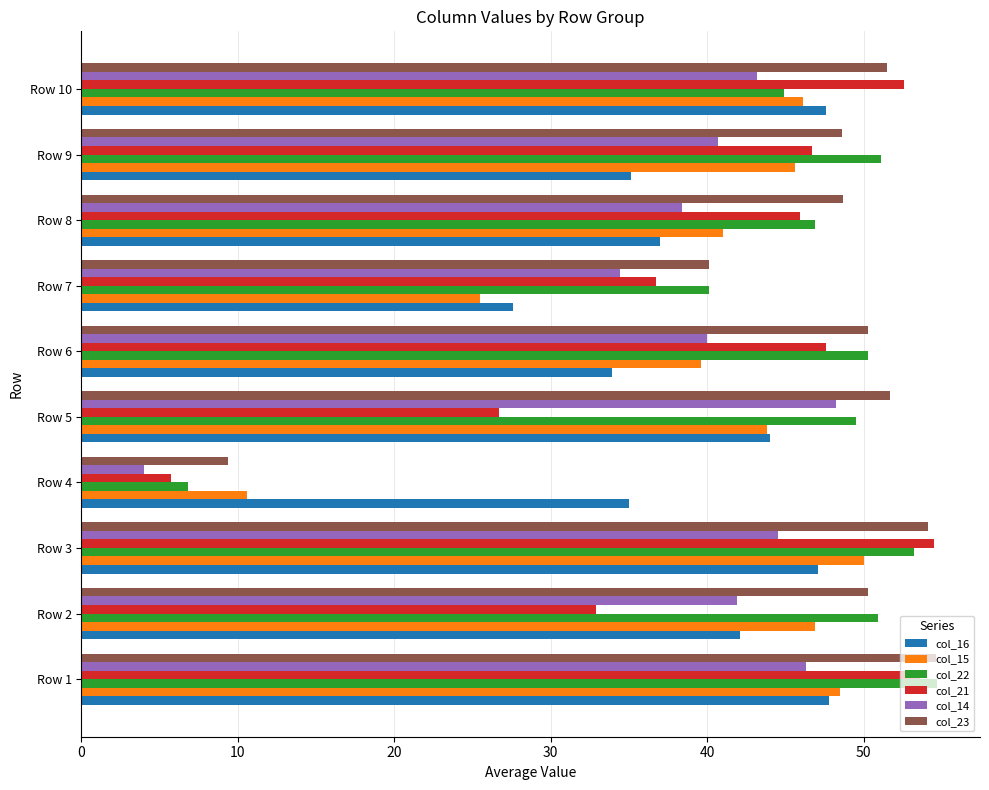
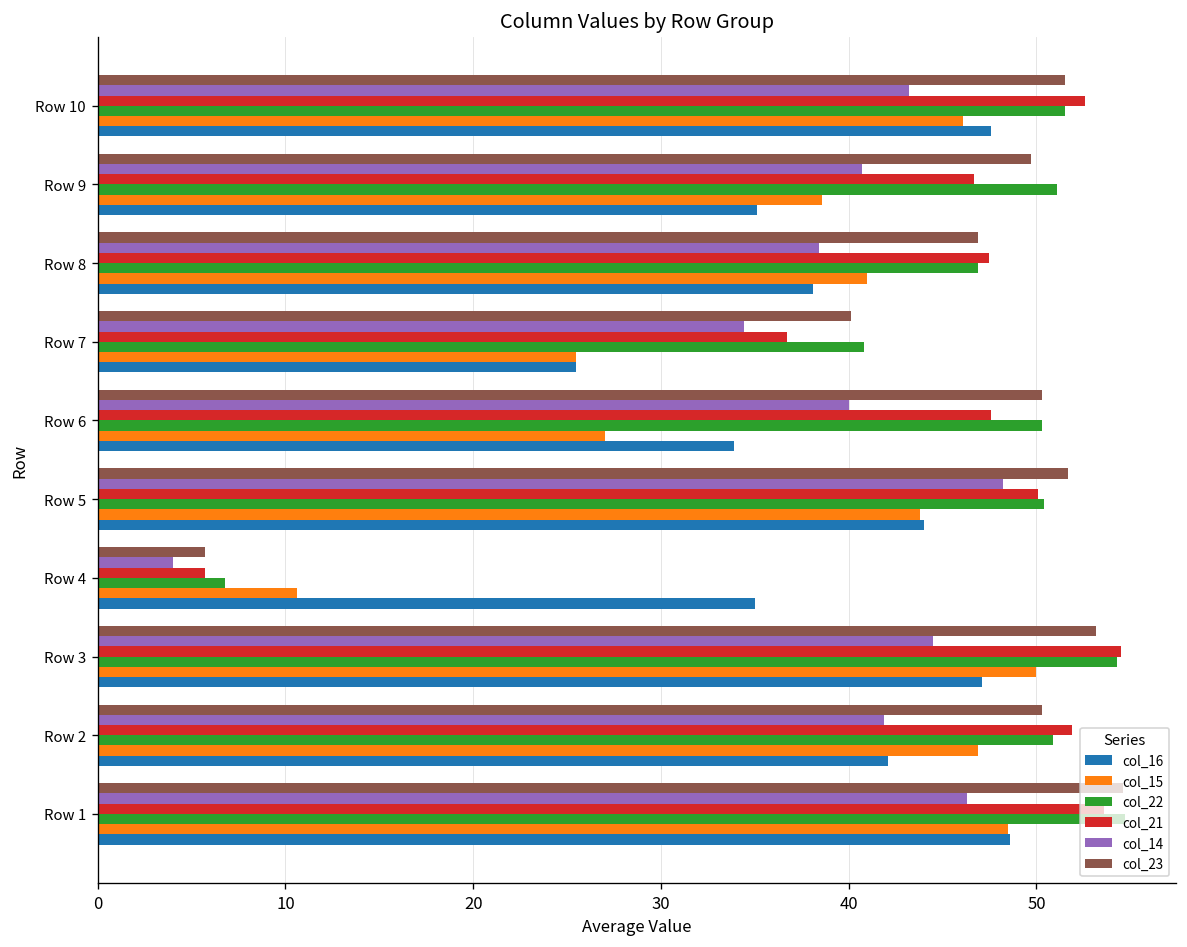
  {
    "col_16": {
      "Row 10": 47.6,
      "Row 9": 35.1,
-     "Row 8": 37.0,
-     "Row 7": 27.6,
+     "Row 8": 38.1,
+     "Row 7": 25.5,
      "Row 6": 33.9,
      "Row 5": 44.0,
      "Row 4": 35.0,
      "Row 3": 47.1,
      "Row 2": 42.1,
-     "Row 1": 47.8
+     "Row 1": 48.6
    },
    "col_15": {
      "Row 10": 46.1,
-     "Row 9": 45.6,
+     "Row 9": 38.6,
      "Row 8": 41.0,
      "Row 7": 25.5,
-     "Row 6": 39.6,
+     "Row 6": 27.0,
      "Row 5": 43.8,
      "Row 4": 10.6,
      "Row 3": 50.0,
      "Row 2": 46.9,
      "Row 1": 48.5
    },
    "col_22": {
-     "Row 10": 44.9,
+     "Row 10": 51.5,
      "Row 9": 51.1,
      "Row 8": 46.9,
-     "Row 7": 40.1,
+     "Row 7": 40.8,
      "Row 6": 50.3,
-     "Row 5": 49.5,
+     "Row 5": 50.4,
      "Row 4": 6.8,
-     "Row 3": 53.2,
+     "Row 3": 54.3,
      "Row 2": 50.9
    },
    "col_21": {
      "Row 10": 52.6,
      "Row 9": 46.7,
-     "Row 8": 45.9,
+     "Row 8": 47.5,
      "Row 7": 36.7,
      "Row 6": 47.6,
-     "Row 5": 26.7,
+     "Row 5": 50.1,
      "Row 4": 5.7,
      "Row 3": 54.5,
-     "Row 2": 32.9
+     "Row 2": 51.9
    },
    "col_14": {
      "Row 10": 43.2,
      "Row 9": 40.7,
      "Row 8": 38.4,
      "Row 7": 34.4,
      "Row 6": 40.0,
      "Row 5": 48.2,
      "Row 4": 4.0,
      "Row 3": 44.5,
      "Row 2": 41.9,
      "Row 1": 46.3
    },
    "col_23": {
      "Row 10": 51.5,
-     "Row 9": 48.6,
-     "Row 8": 48.7,
+     "Row 9": 49.7,
+     "Row 8": 46.9,
      "Row 7": 40.1,
      "Row 6": 50.3,
      "Row 5": 51.7,
-     "Row 4": 9.4,
-     "Row 3": 54.1,
+     "Row 4": 5.7,
+     "Row 3": 53.2,
      "Row 2": 50.3
    }
  }
